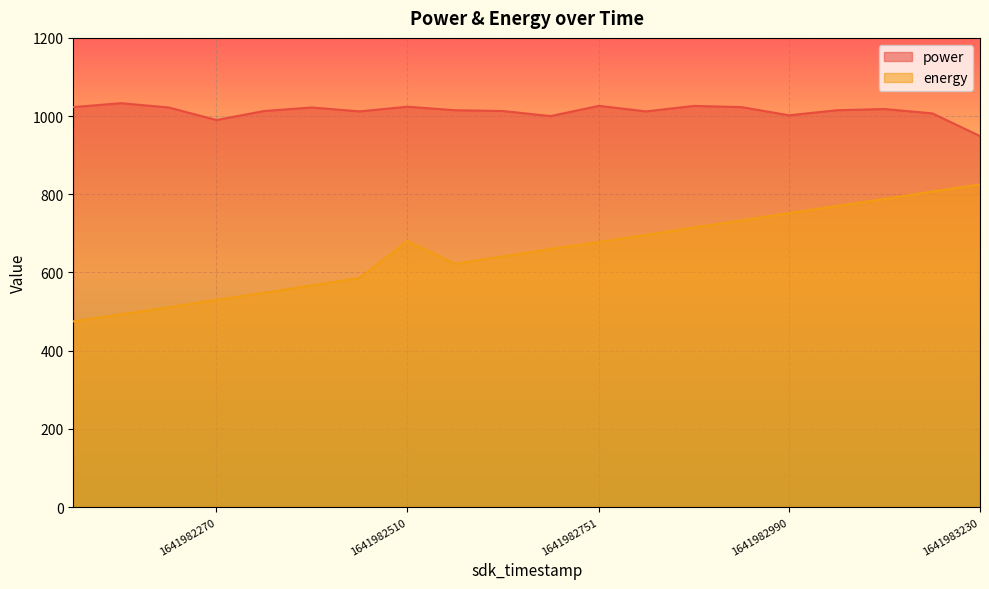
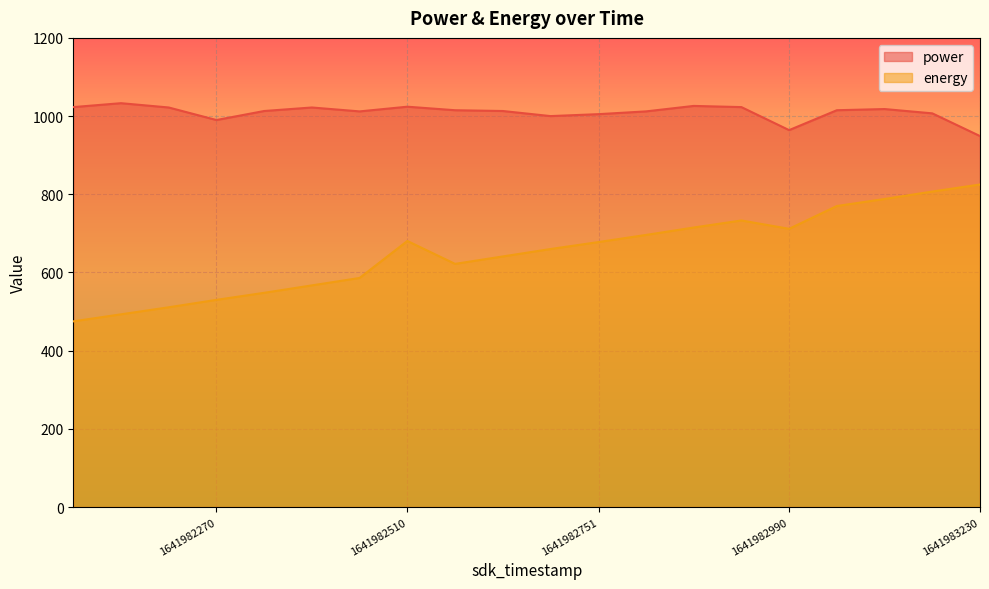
  {
    "power": {
      "1641982270": 990,
      "1641982510": 1020,
-     "1641982751": 1030,
-     "1641982990": 1000,
+     "1641982751": 1010,
+     "1641982990": 960,
      "1641983230": 950
    },
    "energy": {
      "1641982270": 530,
      "1641982510": 680,
      "1641982751": 680,
-     "1641982990": 750,
+     "1641982990": 710,
      "1641983230": 830
    }
  }
